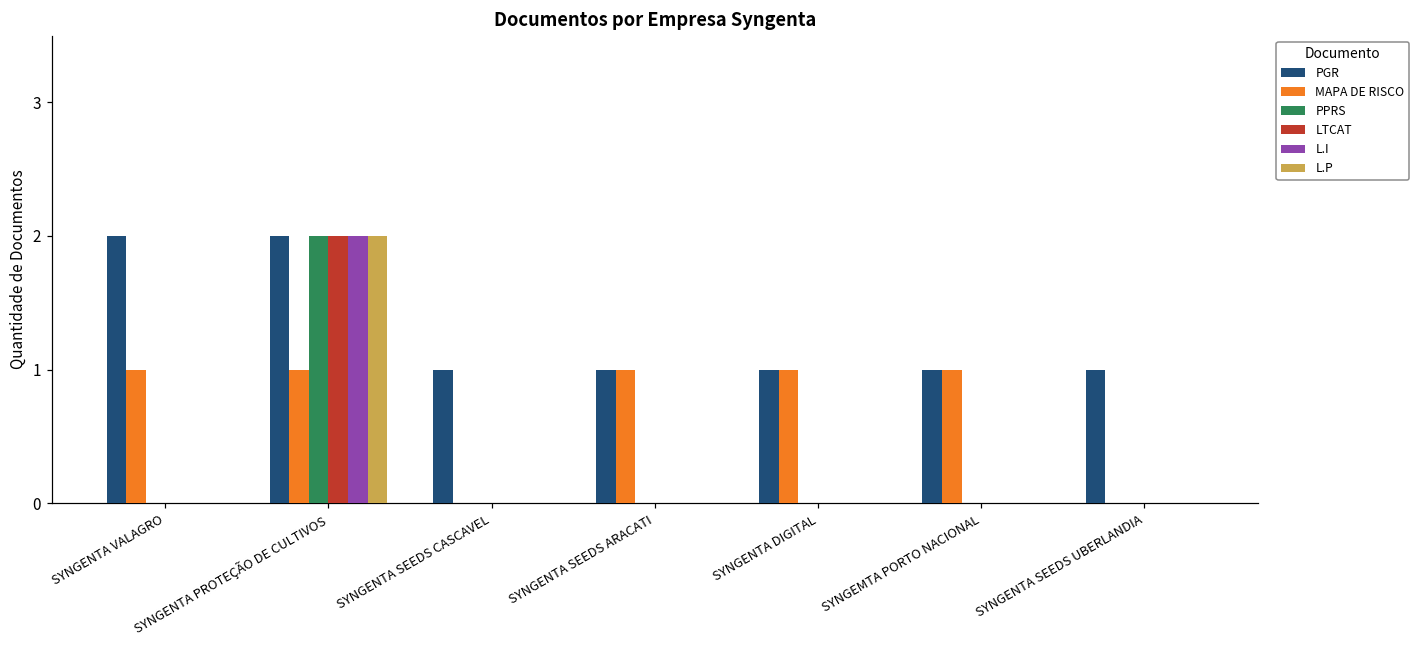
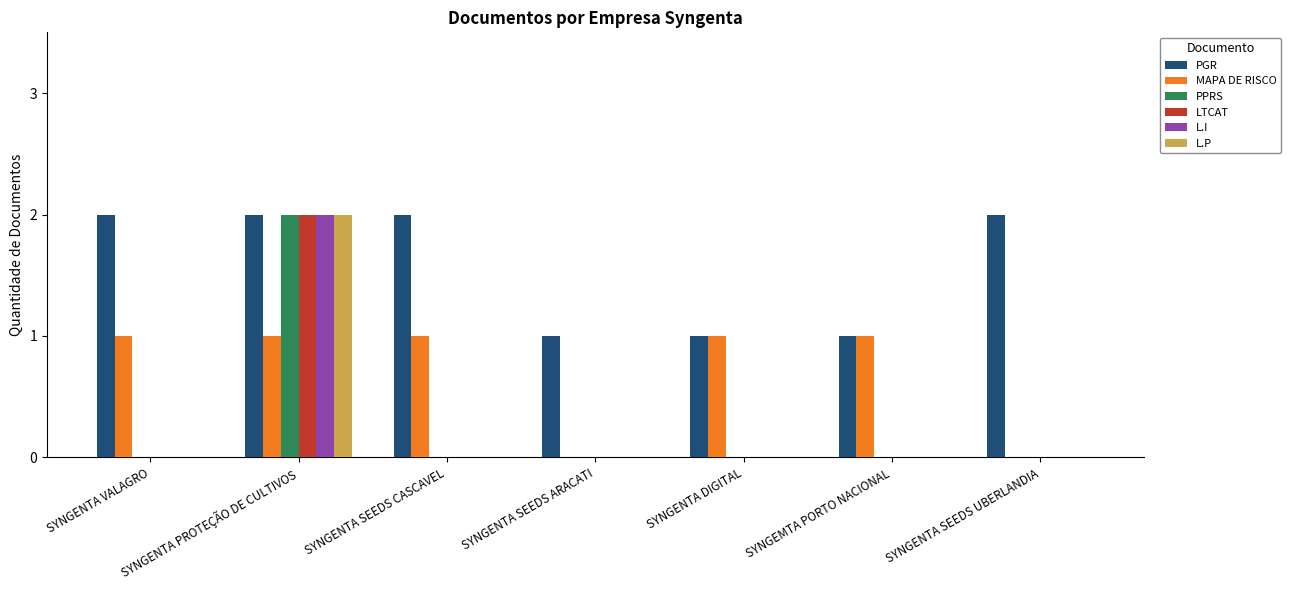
  {
    "PGR": {
      "SYNGENTA VALAGRO": 2,
      "SYNGENTA PROTEÇÃO DE CULTIVOS": 2,
-     "SYNGENTA SEEDS CASCAVEL": 1,
+     "SYNGENTA SEEDS CASCAVEL": 2,
      "SYNGENTA SEEDS ARACATI": 1,
      "SYNGENTA DIGITAL": 1,
      "SYNGEMTA PORTO NACIONAL": 1,
-     "SYNGENTA SEEDS UBERLANDIA": 1
+     "SYNGENTA SEEDS UBERLANDIA": 2
    },
    "MAPA DE RISCO": {
      "SYNGENTA VALAGRO": 1,
      "SYNGENTA PROTEÇÃO DE CULTIVOS": 1,
-     "SYNGENTA SEEDS CASCAVEL": 0,
-     "SYNGENTA SEEDS ARACATI": 1,
+     "SYNGENTA SEEDS CASCAVEL": 1,
+     "SYNGENTA SEEDS ARACATI": 0,
      "SYNGENTA DIGITAL": 1,
      "SYNGEMTA PORTO NACIONAL": 1,
      "SYNGENTA SEEDS UBERLANDIA": 0
    },
    "PPRS": {
      "SYNGENTA VALAGRO": 0,
      "SYNGENTA PROTEÇÃO DE CULTIVOS": 2,
      "SYNGENTA SEEDS CASCAVEL": 0,
      "SYNGENTA SEEDS ARACATI": 0,
      "SYNGENTA DIGITAL": 0,
      "SYNGEMTA PORTO NACIONAL": 0,
      "SYNGENTA SEEDS UBERLANDIA": 0
    },
    "LTCAT": {
      "SYNGENTA VALAGRO": 0,
      "SYNGENTA PROTEÇÃO DE CULTIVOS": 2,
      "SYNGENTA SEEDS CASCAVEL": 0,
      "SYNGENTA SEEDS ARACATI": 0,
      "SYNGENTA DIGITAL": 0,
      "SYNGEMTA PORTO NACIONAL": 0,
      "SYNGENTA SEEDS UBERLANDIA": 0
    },
    "L.I": {
      "SYNGENTA VALAGRO": 0,
      "SYNGENTA PROTEÇÃO DE CULTIVOS": 2,
      "SYNGENTA SEEDS CASCAVEL": 0,
      "SYNGENTA SEEDS ARACATI": 0,
      "SYNGENTA DIGITAL": 0,
      "SYNGEMTA PORTO NACIONAL": 0,
      "SYNGENTA SEEDS UBERLANDIA": 0
    },
    "L.P": {
      "SYNGENTA VALAGRO": 0,
      "SYNGENTA PROTEÇÃO DE CULTIVOS": 2,
      "SYNGENTA SEEDS CASCAVEL": 0,
      "SYNGENTA SEEDS ARACATI": 0,
      "SYNGENTA DIGITAL": 0,
      "SYNGEMTA PORTO NACIONAL": 0,
      "SYNGENTA SEEDS UBERLANDIA": 0
    }
  }
